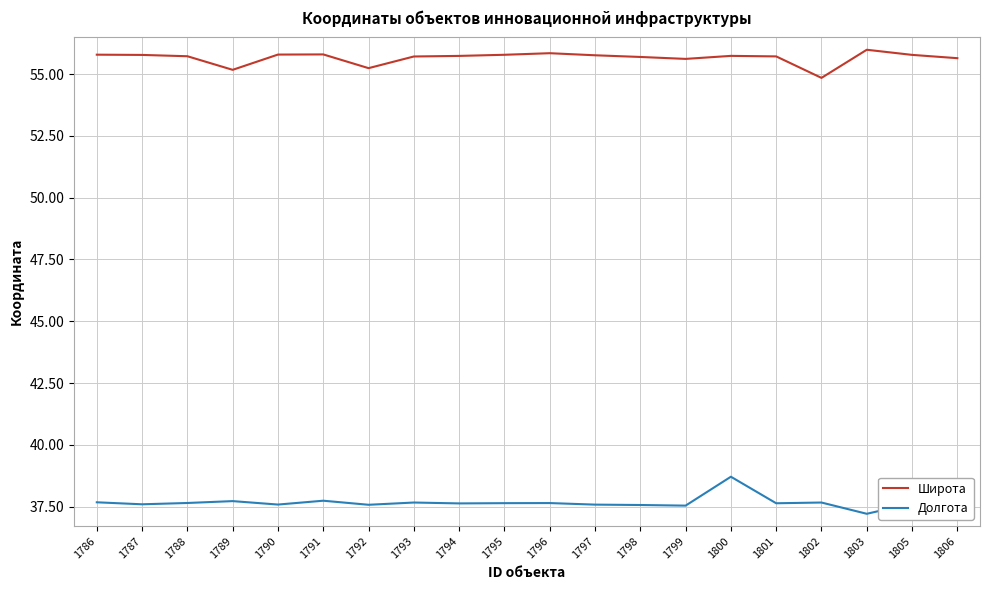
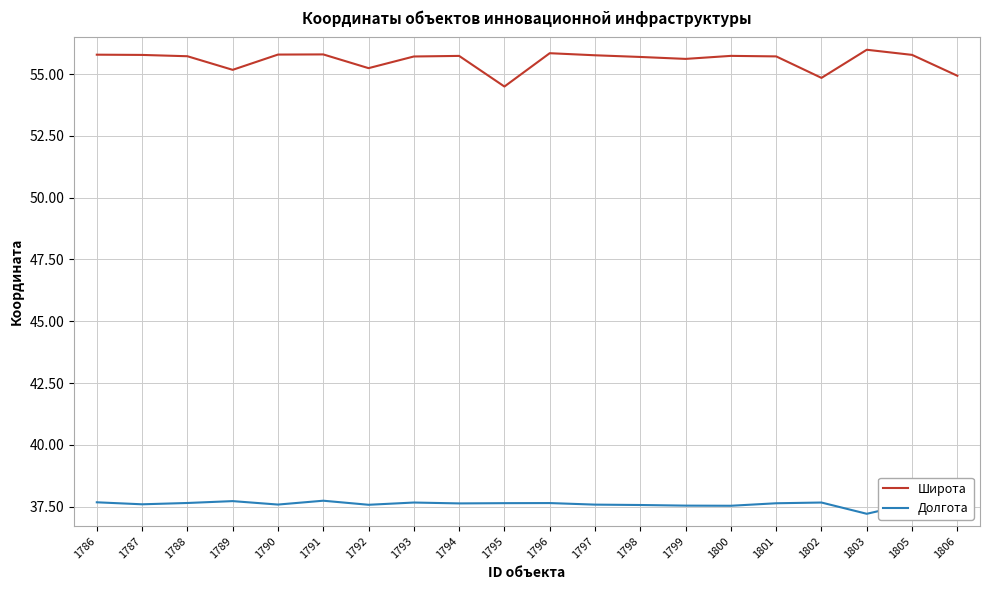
  {
    "Широта": {
      "1786": 55.8,
      "1787": 55.8,
      "1788": 55.7,
      "1789": 55.2,
      "1790": 55.8,
      "1791": 55.8,
      "1792": 55.2,
      "1793": 55.7,
      "1794": 55.7,
-     "1795": 55.8,
+     "1795": 54.5,
      "1796": 55.8,
      "1797": 55.8,
      "1798": 55.7,
      "1799": 55.6,
      "1800": 55.7,
      "1801": 55.7,
      "1802": 54.8,
      "1803": 56.0,
      "1805": 55.8,
-     "1806": 55.6
+     "1806": 54.9
    },
    "Долгота": {
      "1786": 37.7,
      "1787": 37.6,
      "1788": 37.6,
      "1789": 37.7,
      "1790": 37.6,
      "1791": 37.7,
      "1792": 37.6,
      "1793": 37.7,
      "1794": 37.6,
      "1795": 37.6,
      "1796": 37.6,
      "1797": 37.6,
      "1798": 37.6,
      "1799": 37.5,
-     "1800": 38.7,
+     "1800": 37.5,
      "1801": 37.6,
      "1802": 37.7,
      "1803": 37.2
    }
  }
